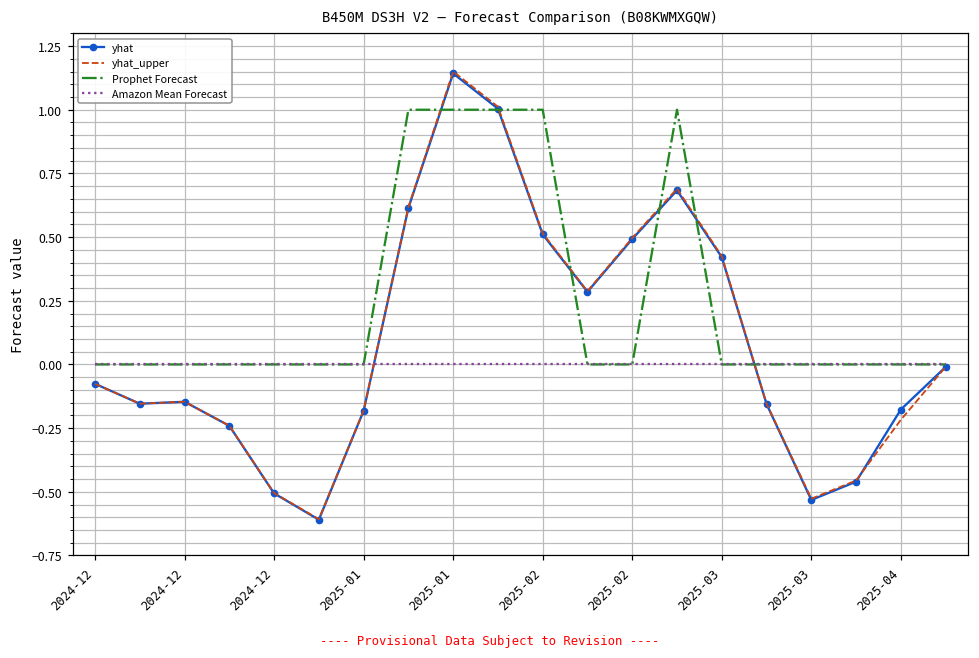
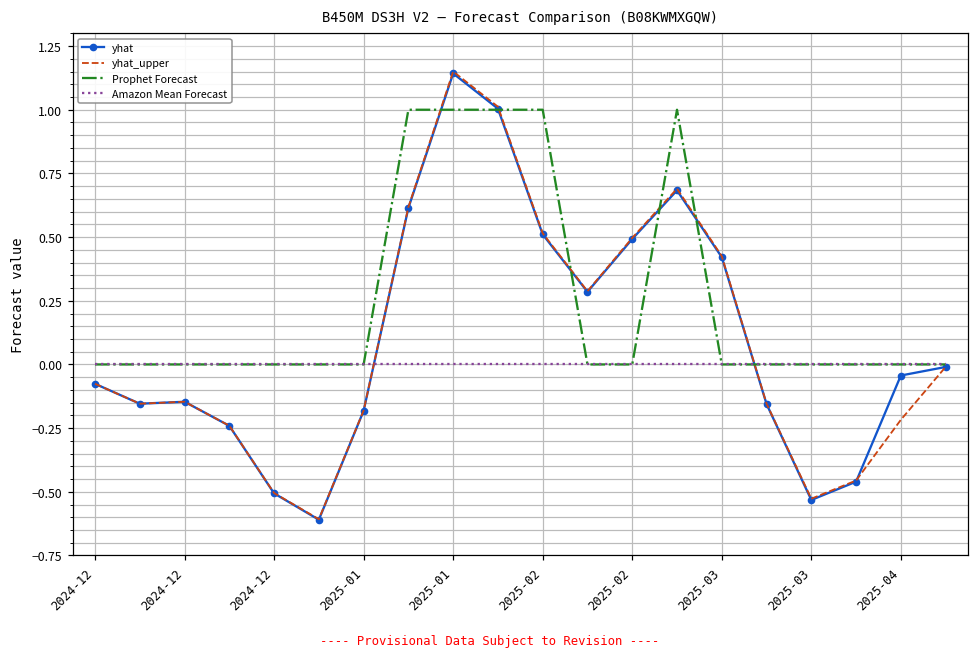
  {
    "yhat": {
-     "2025-04": -0.18
+     "2025-04": -0.04
    },
    "yhat_upper": {
      "2025-04": -0.22
    }
  }
